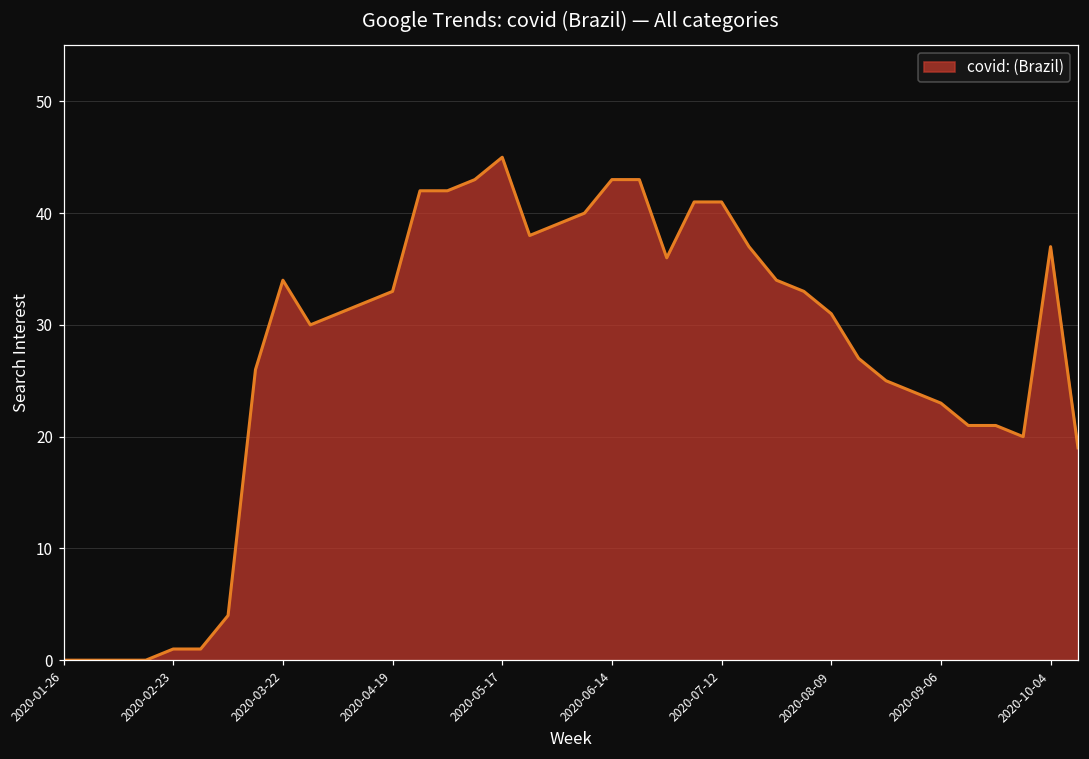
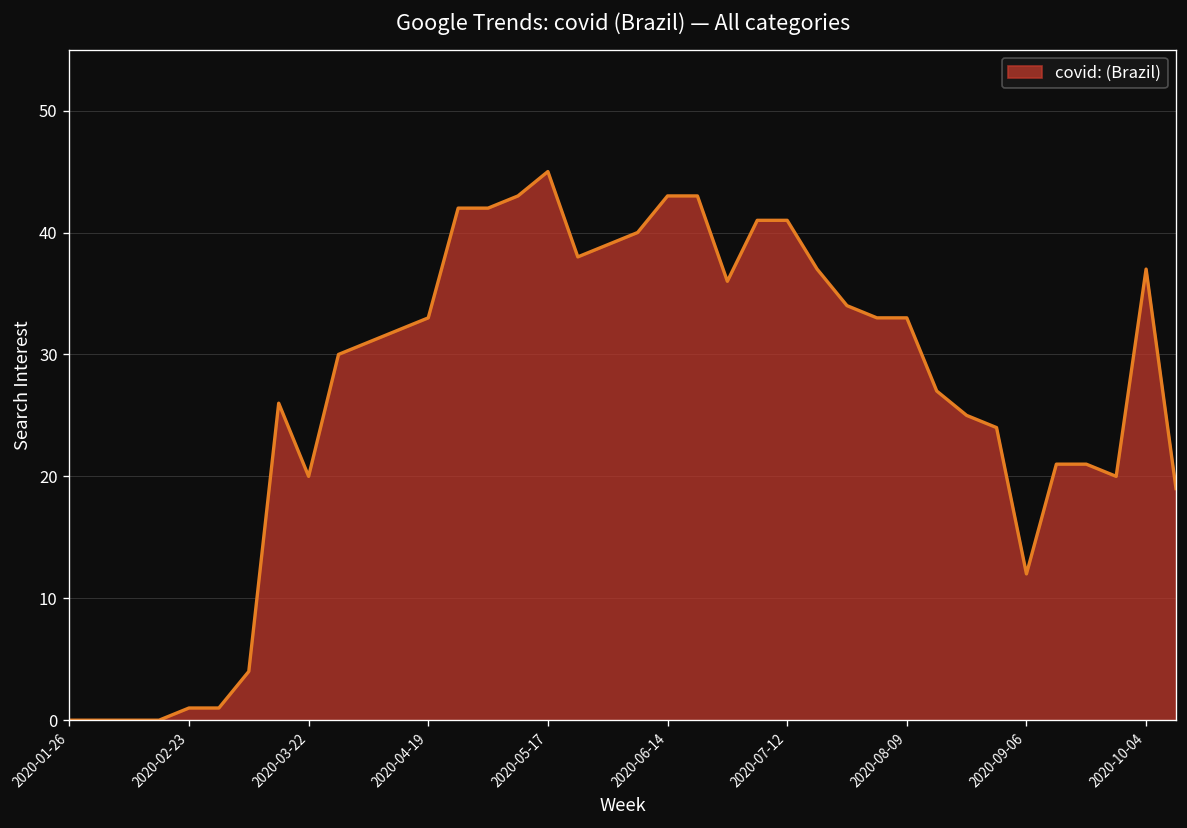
  {
    "2020-01-26": 0,
    "2020-02-23": 1,
-   "2020-03-22": 34,
+   "2020-03-22": 20,
    "2020-04-19": 33,
    "2020-05-17": 45,
    "2020-06-14": 43,
    "2020-07-12": 41,
-   "2020-08-09": 31,
-   "2020-09-06": 23,
+   "2020-08-09": 33,
+   "2020-09-06": 12,
    "2020-10-04": 37
  }
